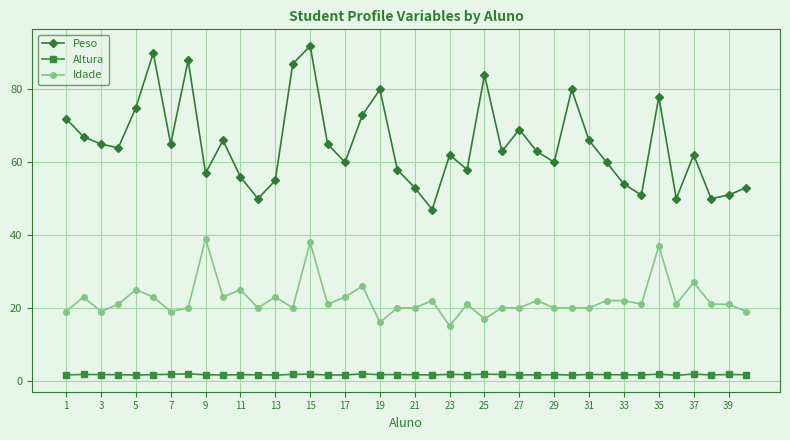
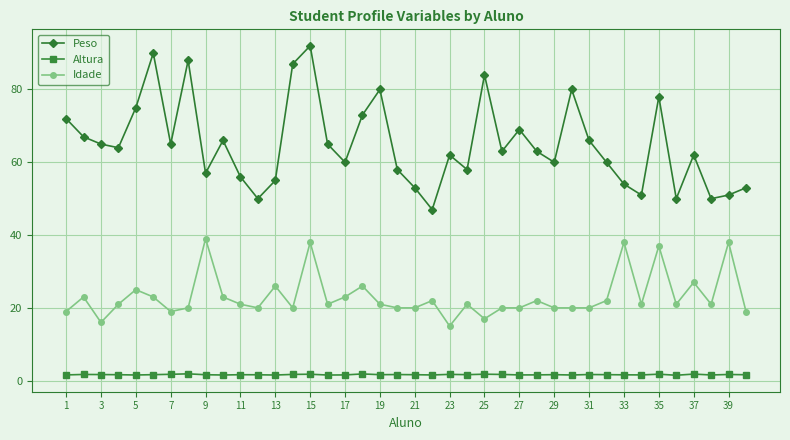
  {
    "Idade": {
      "1": 19,
-     "3": 19,
+     "3": 16,
      "5": 25,
      "7": 19,
      "9": 39,
-     "11": 25,
-     "13": 23,
+     "11": 21,
+     "13": 26,
      "15": 38,
      "17": 23,
-     "19": 16,
+     "19": 21,
      "21": 20,
      "23": 15,
      "25": 17,
      "27": 20,
      "29": 20,
      "31": 20,
-     "33": 22,
+     "33": 38,
      "35": 37,
      "37": 27,
-     "39": 21
+     "39": 38
    }
  }
